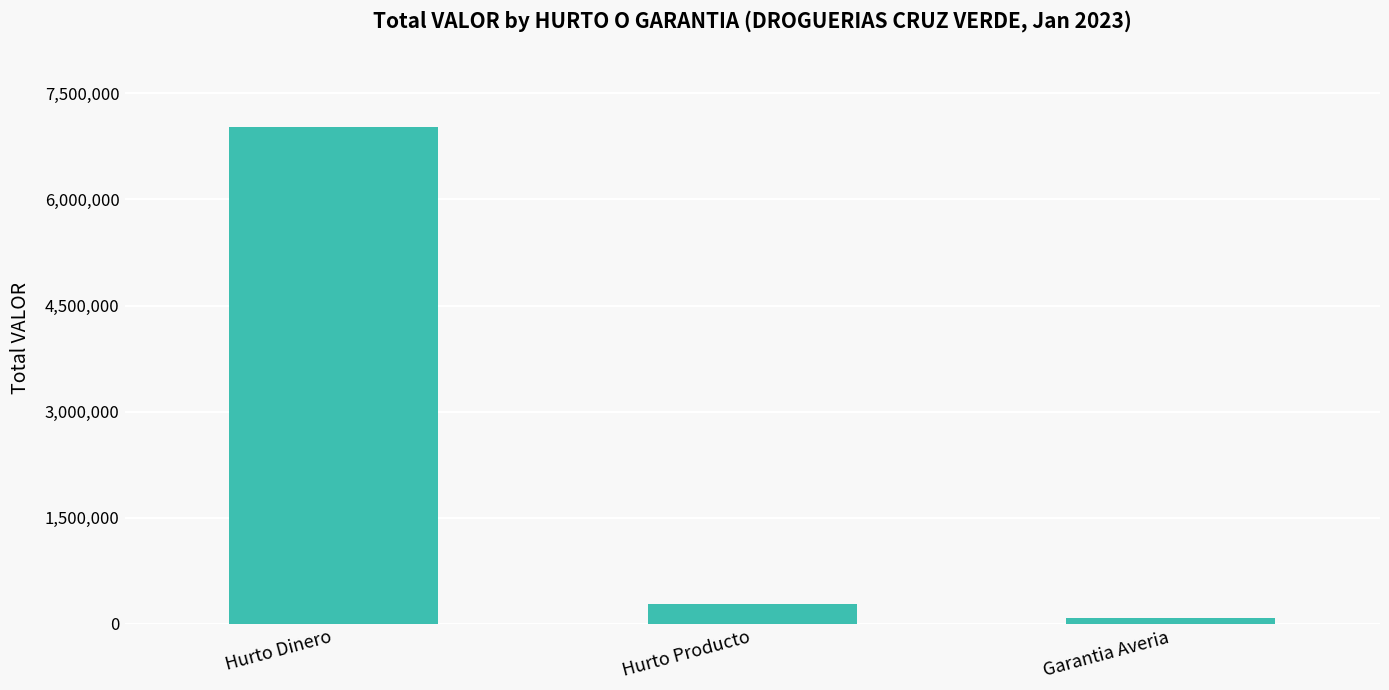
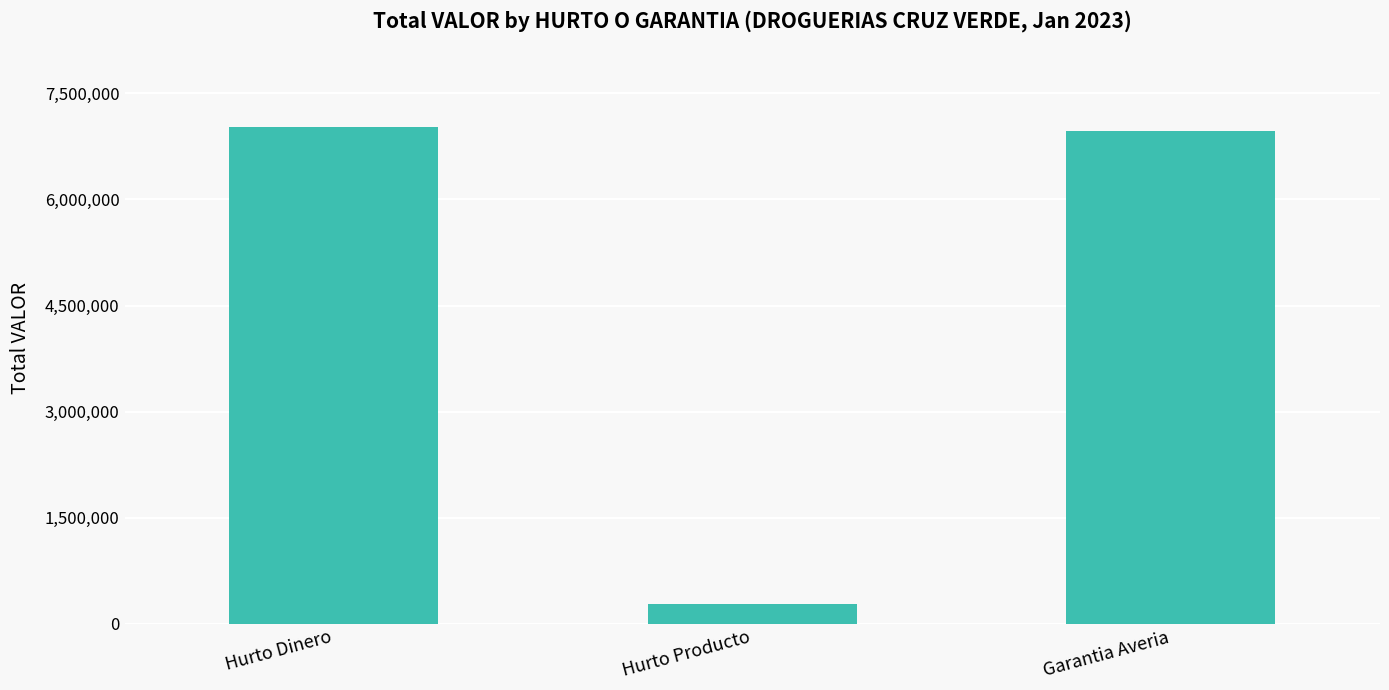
  {
    "Hurto Dinero": "7,000,000",
    "Hurto Producto": "300,000",
-   "Garantia Averia": "100,000"
+   "Garantia Averia": "7,000,000"
  }
